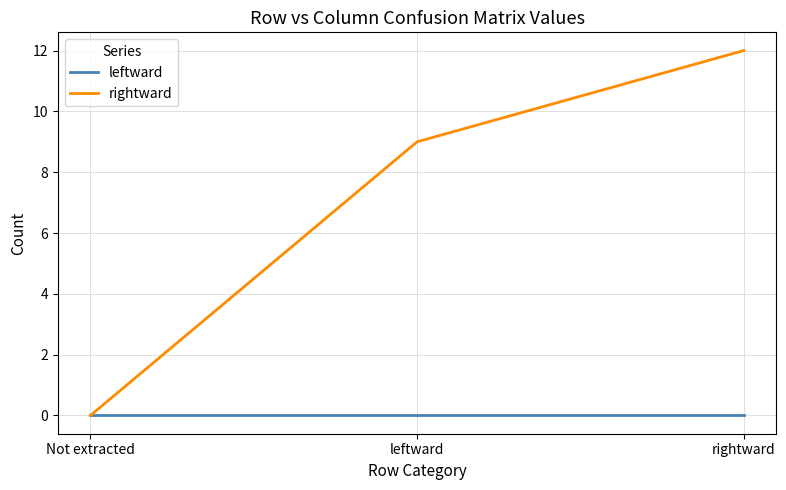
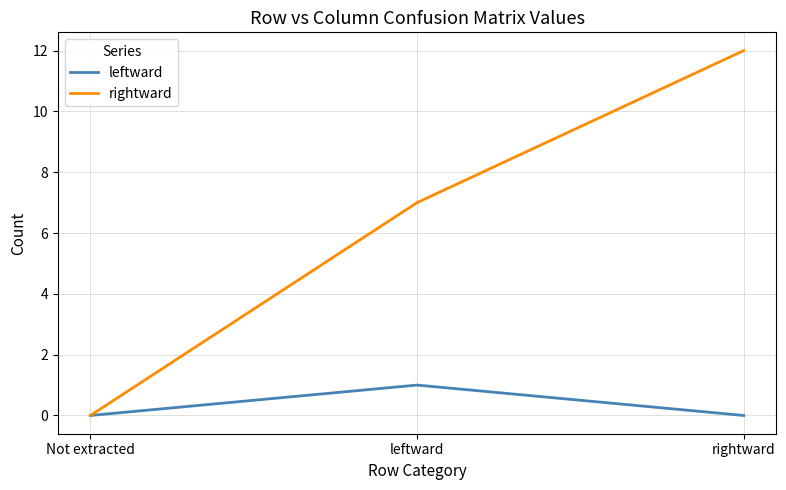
  {
    "leftward": {
-     "leftward": 0,
+     "leftward": 1,
      "rightward": 0
    },
    "rightward": {
-     "leftward": 9,
+     "leftward": 7,
      "rightward": 12
    }
  }
